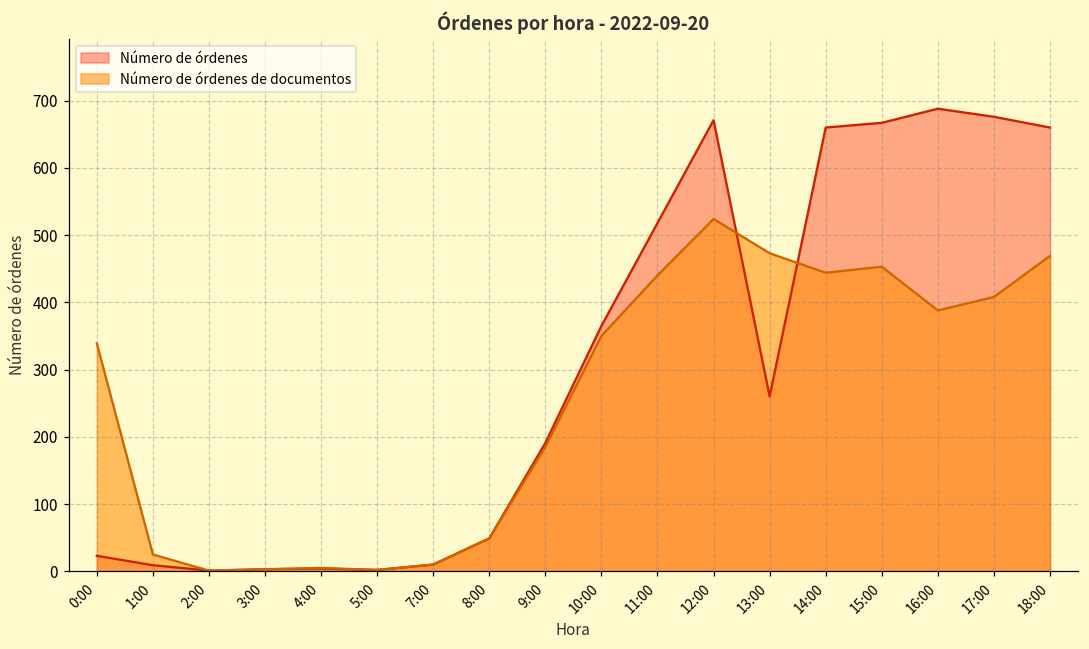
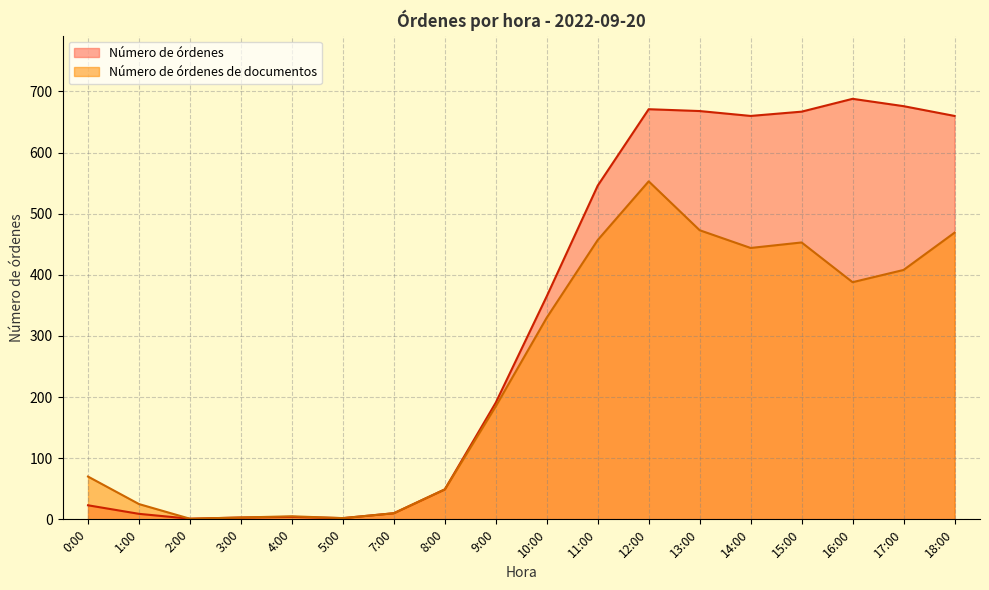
  {
    "Número de órdenes": {
      "0:00": 20,
      "1:00": 10,
      "9:00": 190,
      "10:00": 370,
-     "11:00": 520,
+     "11:00": 550,
      "12:00": 670,
-     "13:00": 260,
+     "13:00": 670,
      "14:00": 660,
      "15:00": 670,
      "16:00": 690,
      "17:00": 680,
      "18:00": 660
    },
    "Número de órdenes de documentos": {
-     "0:00": 340,
+     "0:00": 70,
      "1:00": 30,
      "9:00": 190,
-     "10:00": 350,
-     "11:00": 440,
-     "12:00": 520,
+     "10:00": 330,
+     "11:00": 460,
+     "12:00": 550,
      "13:00": 470,
      "14:00": 440,
      "15:00": 450,
      "16:00": 390,
      "17:00": 410,
      "18:00": 470
    }
  }
